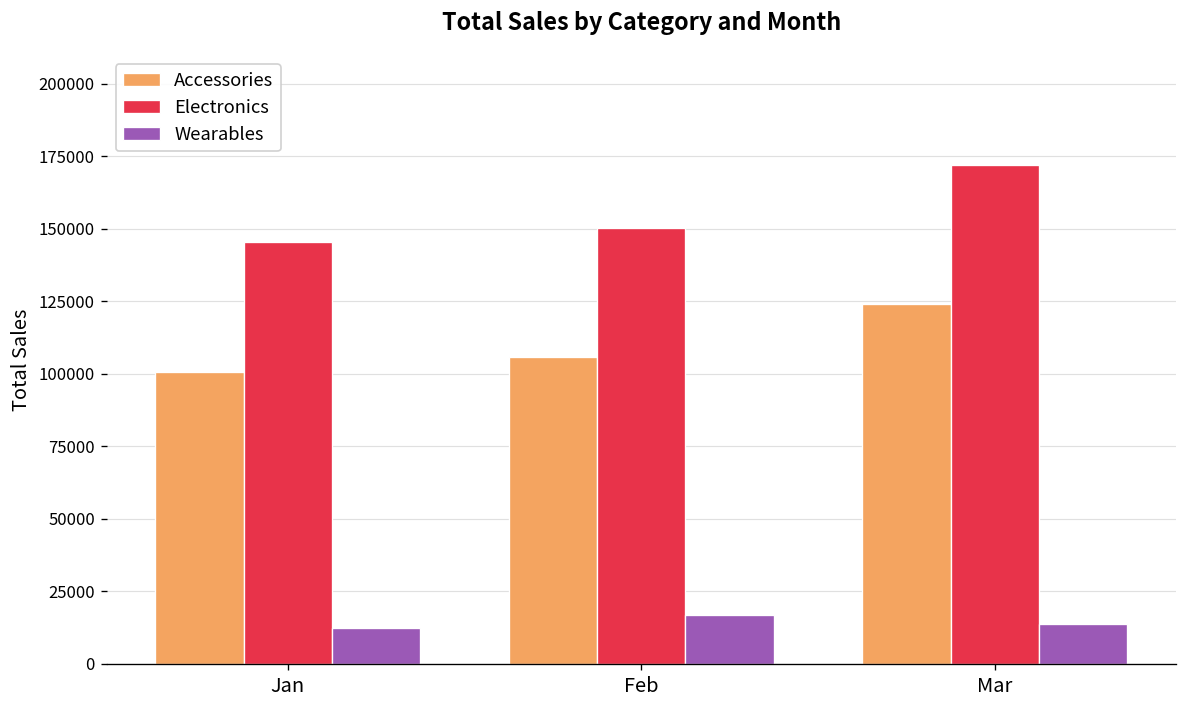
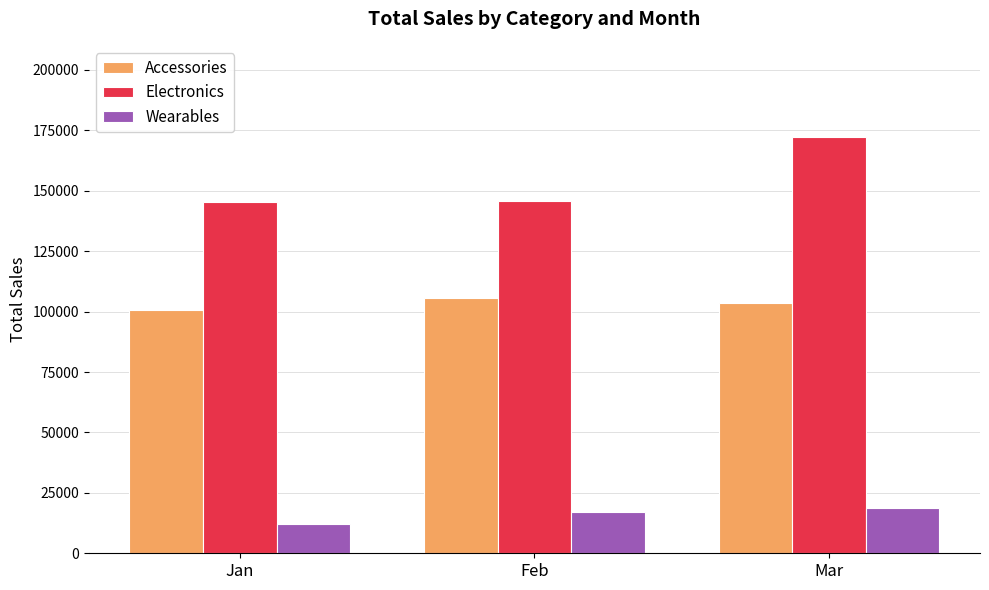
  {
    "Accessories": {
      "Jan": 101000,
      "Feb": 106000,
-     "Mar": 124000
+     "Mar": 103000
    },
    "Electronics": {
      "Jan": 146000,
-     "Feb": 151000,
+     "Feb": 146000,
      "Mar": 172000
    },
    "Wearables": {
      "Jan": 12000,
      "Feb": 17000,
-     "Mar": 14000
+     "Mar": 19000
    }
  }
